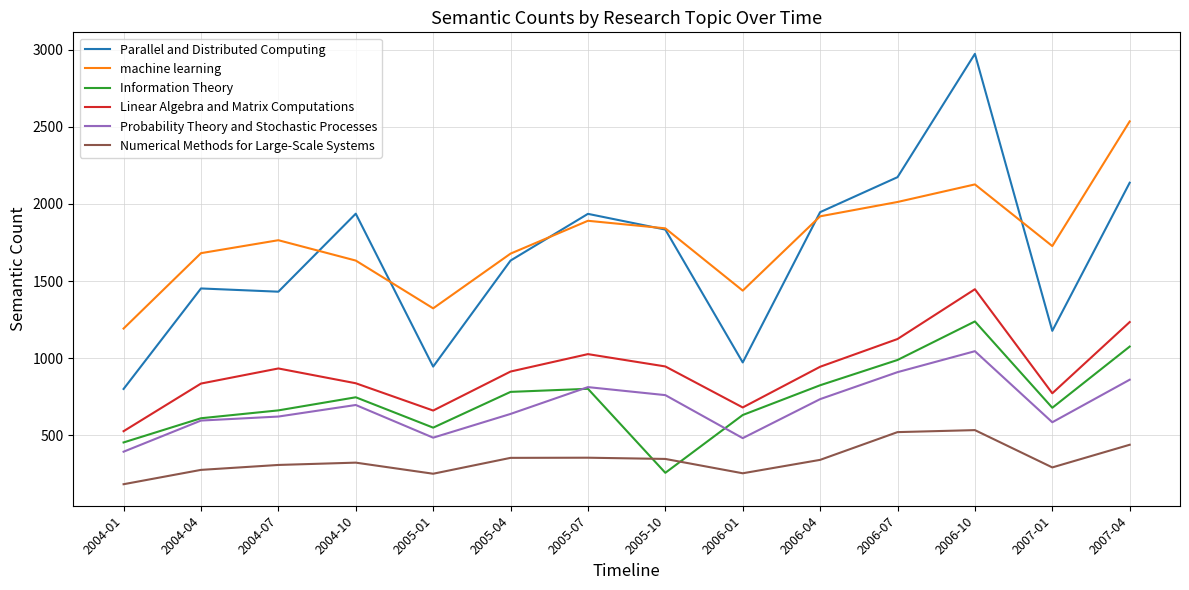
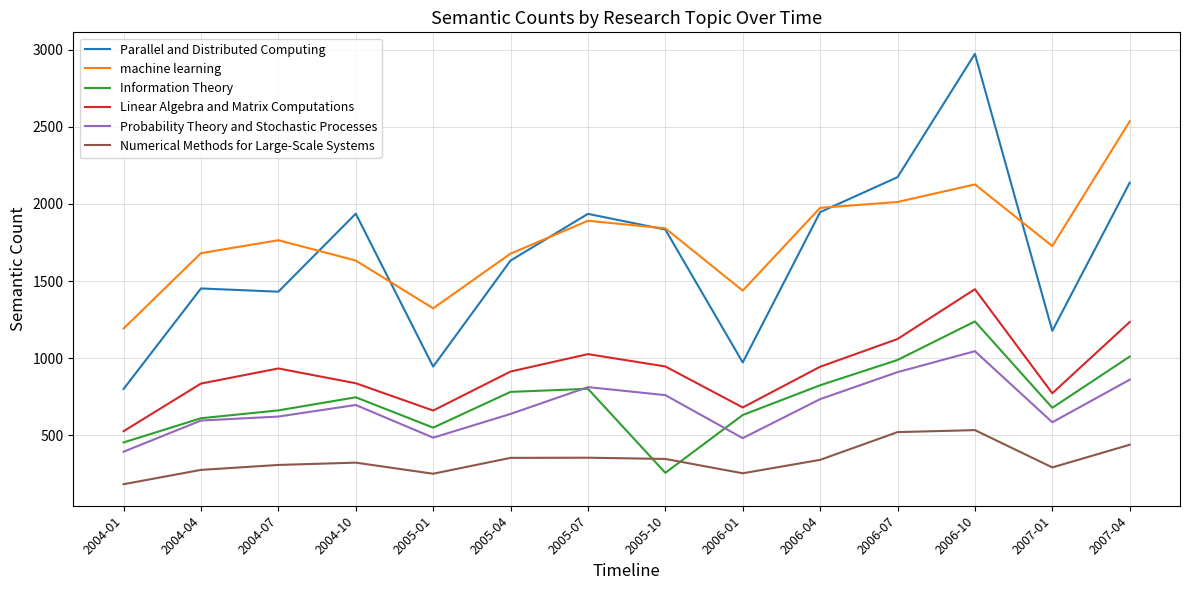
  {
    "Parallel and Distributed Computing": {
      "2004-01": 800,
      "2004-04": 1450,
      "2004-07": 1430,
      "2004-10": 1940,
      "2005-01": 950,
      "2005-04": 1630,
      "2005-07": 1940,
      "2006-01": 970,
      "2006-04": 1950,
      "2006-07": 2170,
      "2006-10": 2970,
      "2007-01": 1180,
      "2007-04": 2140
    },
    "machine learning": {
      "2004-01": 1190,
      "2004-04": 1680,
      "2004-07": 1770,
      "2004-10": 1630,
      "2005-01": 1320,
      "2005-04": 1680,
      "2005-07": 1890,
      "2006-01": 1440,
-     "2006-04": 1920,
+     "2006-04": 1980,
      "2006-07": 2010,
      "2006-10": 2130,
      "2007-01": 1730,
      "2007-04": 2540
    },
    "Information Theory": {
      "2004-01": 450,
      "2004-07": 660,
      "2004-10": 750,
      "2005-01": 550,
      "2005-04": 780,
      "2005-10": 260,
      "2006-01": 630,
      "2006-04": 820,
      "2006-07": 990,
      "2006-10": 1240,
      "2007-01": 680,
-     "2007-04": 1080
+     "2007-04": 1010
    },
    "Linear Algebra and Matrix Computations": {
      "2004-01": 530,
      "2004-04": 840,
      "2004-07": 930,
      "2004-10": 840,
      "2005-01": 660,
      "2005-04": 910,
      "2005-07": 1030,
      "2005-10": 950,
      "2006-01": 680,
      "2006-04": 940,
      "2006-07": 1120,
      "2006-10": 1450,
      "2007-01": 770,
      "2007-04": 1230
    },
    "Probability Theory and Stochastic Processes": {
      "2004-01": 390,
      "2004-07": 620,
      "2004-10": 700,
      "2005-01": 480,
      "2005-04": 640,
      "2005-10": 760,
      "2006-01": 480,
      "2006-04": 730,
      "2006-07": 910,
      "2006-10": 1050,
      "2007-01": 580,
      "2007-04": 860
    },
    "Numerical Methods for Large-Scale Systems": {
      "2004-01": 180,
      "2004-04": 280,
      "2004-07": 310,
      "2004-10": 320,
      "2005-01": 250,
      "2005-04": 350,
      "2005-07": 350,
      "2005-10": 350,
      "2006-01": 250,
      "2006-04": 340,
      "2006-07": 520,
      "2006-10": 530,
      "2007-01": 290,
      "2007-04": 440
    }
  }
